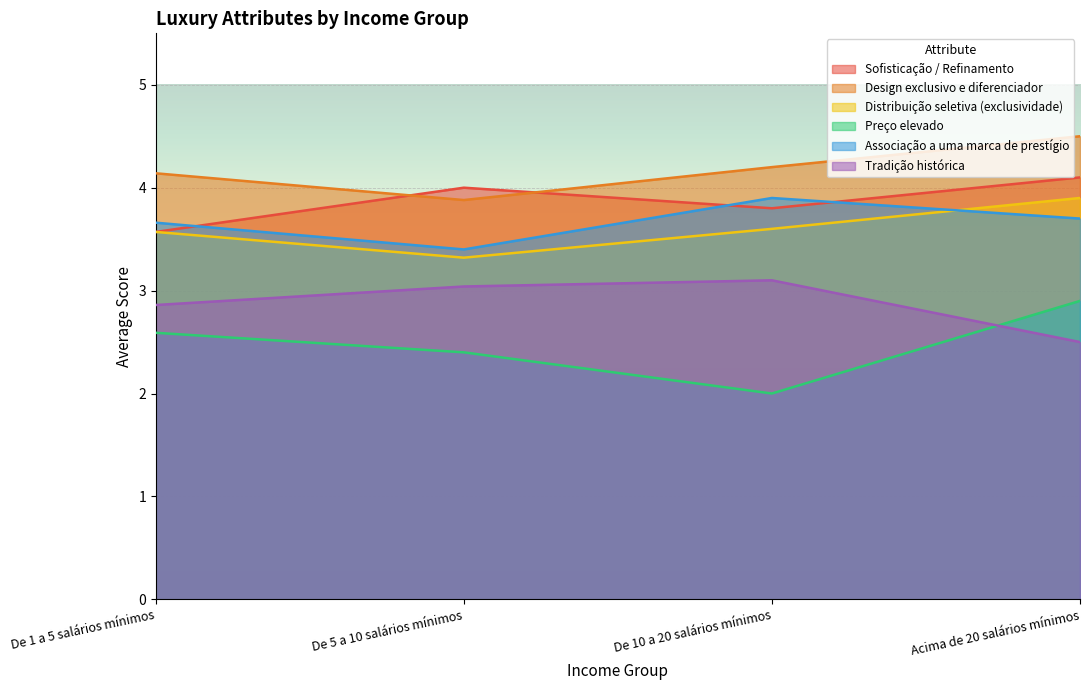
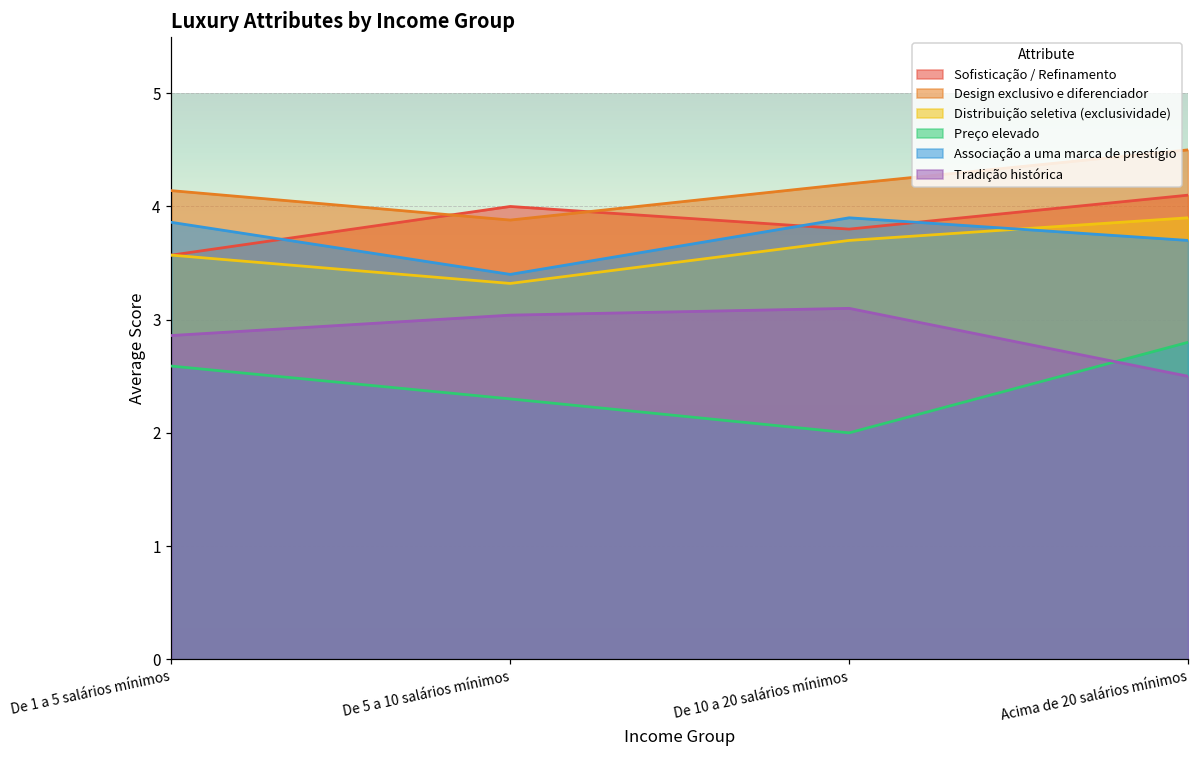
  {
    "Distribuição seletiva (exclusividade)": {
      "De 5 a 10 salários mínimos": 3.3,
-     "De 10 a 20 salários mínimos": 3.6,
+     "De 10 a 20 salários mínimos": 3.7,
      "Acima de 20 salários mínimos": 3.9
    },
    "Preço elevado": {
      "De 1 a 5 salários mínimos": 2.6,
-     "De 5 a 10 salários mínimos": 2.4,
+     "De 5 a 10 salários mínimos": 2.3,
      "De 10 a 20 salários mínimos": 2.0,
-     "Acima de 20 salários mínimos": 2.9
+     "Acima de 20 salários mínimos": 2.8
    },
    "Associação a uma marca de prestígio": {
-     "De 1 a 5 salários mínimos": 3.66,
+     "De 1 a 5 salários mínimos": 3.86,
      "De 5 a 10 salários mínimos": 3.40,
      "De 10 a 20 salários mínimos": 3.90,
      "Acima de 20 salários mínimos": 3.70
    },
    "Tradição histórica": {
      "De 1 a 5 salários mínimos": 2.86,
      "De 5 a 10 salários mínimos": 3.04,
      "De 10 a 20 salários mínimos": 3.10,
      "Acima de 20 salários mínimos": 2.50
    }
  }
